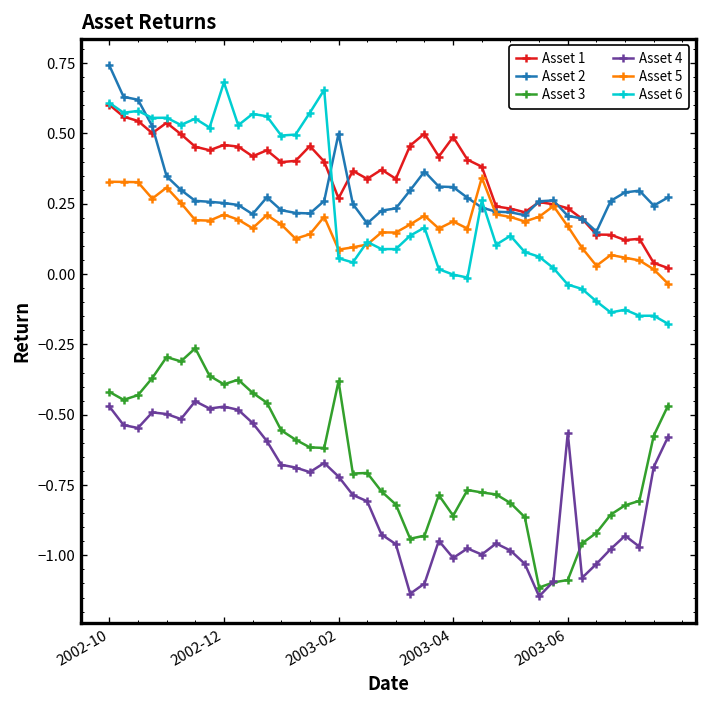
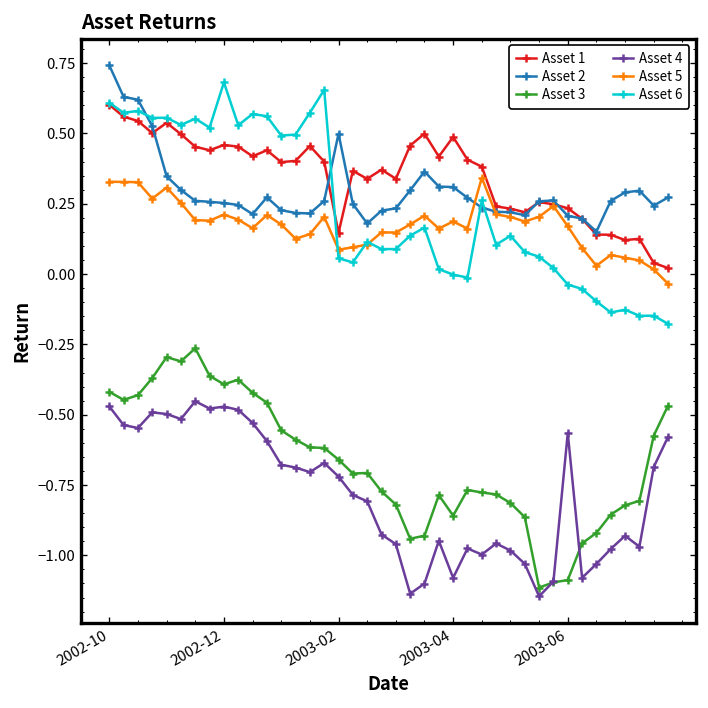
  {
    "Asset 1": {
      "2002-12": 0.46,
-     "2003-02": 0.27,
+     "2003-02": 0.15,
      "2003-04": 0.49,
      "2003-06": 0.23
    },
    "Asset 2": {
      "2002-10": 0.74,
      "2002-12": 0.25,
      "2003-02": 0.50,
      "2003-04": 0.31,
      "2003-06": 0.21
    },
    "Asset 3": {
      "2002-10": -0.42,
      "2002-12": -0.39,
-     "2003-02": -0.38,
+     "2003-02": -0.66,
      "2003-04": -0.86,
      "2003-06": -1.09
    },
    "Asset 4": {
      "2002-10": -0.47,
      "2002-12": -0.47,
      "2003-02": -0.72,
-     "2003-04": -1.01,
+     "2003-04": -1.08,
      "2003-06": -0.57
    },
    "Asset 5": {
      "2002-10": 0.33,
      "2002-12": 0.21,
      "2003-02": 0.09,
      "2003-04": 0.19,
      "2003-06": 0.17
    },
    "Asset 6": {
      "2002-12": 0.68,
      "2003-02": 0.06,
      "2003-04": 0.00,
      "2003-06": -0.04
    }
  }
